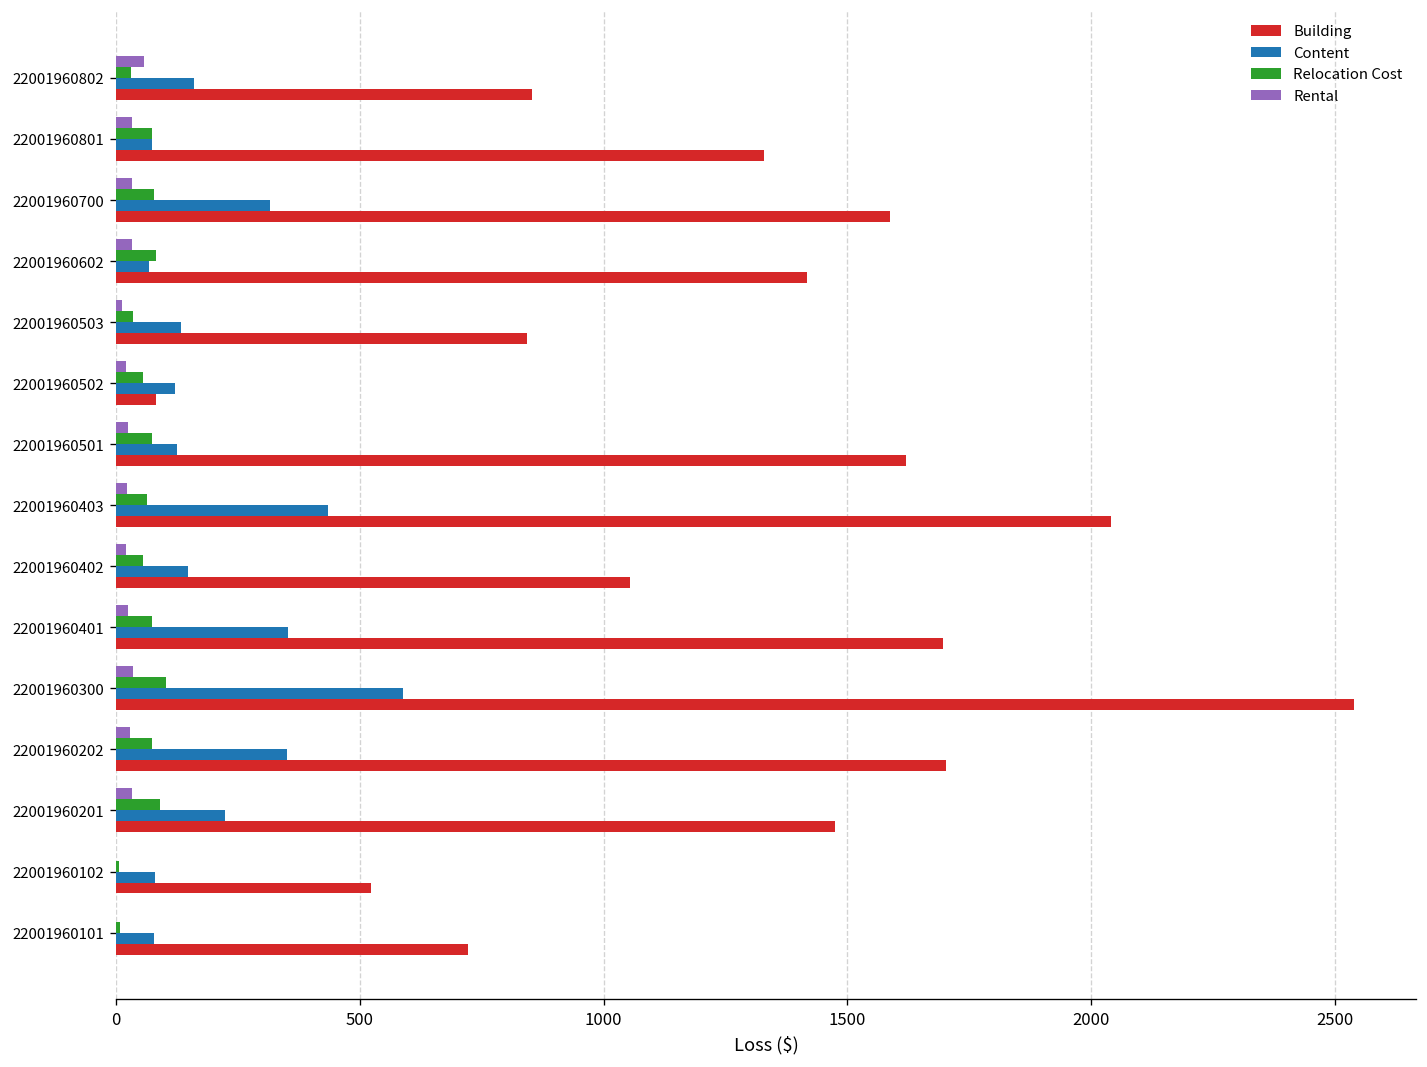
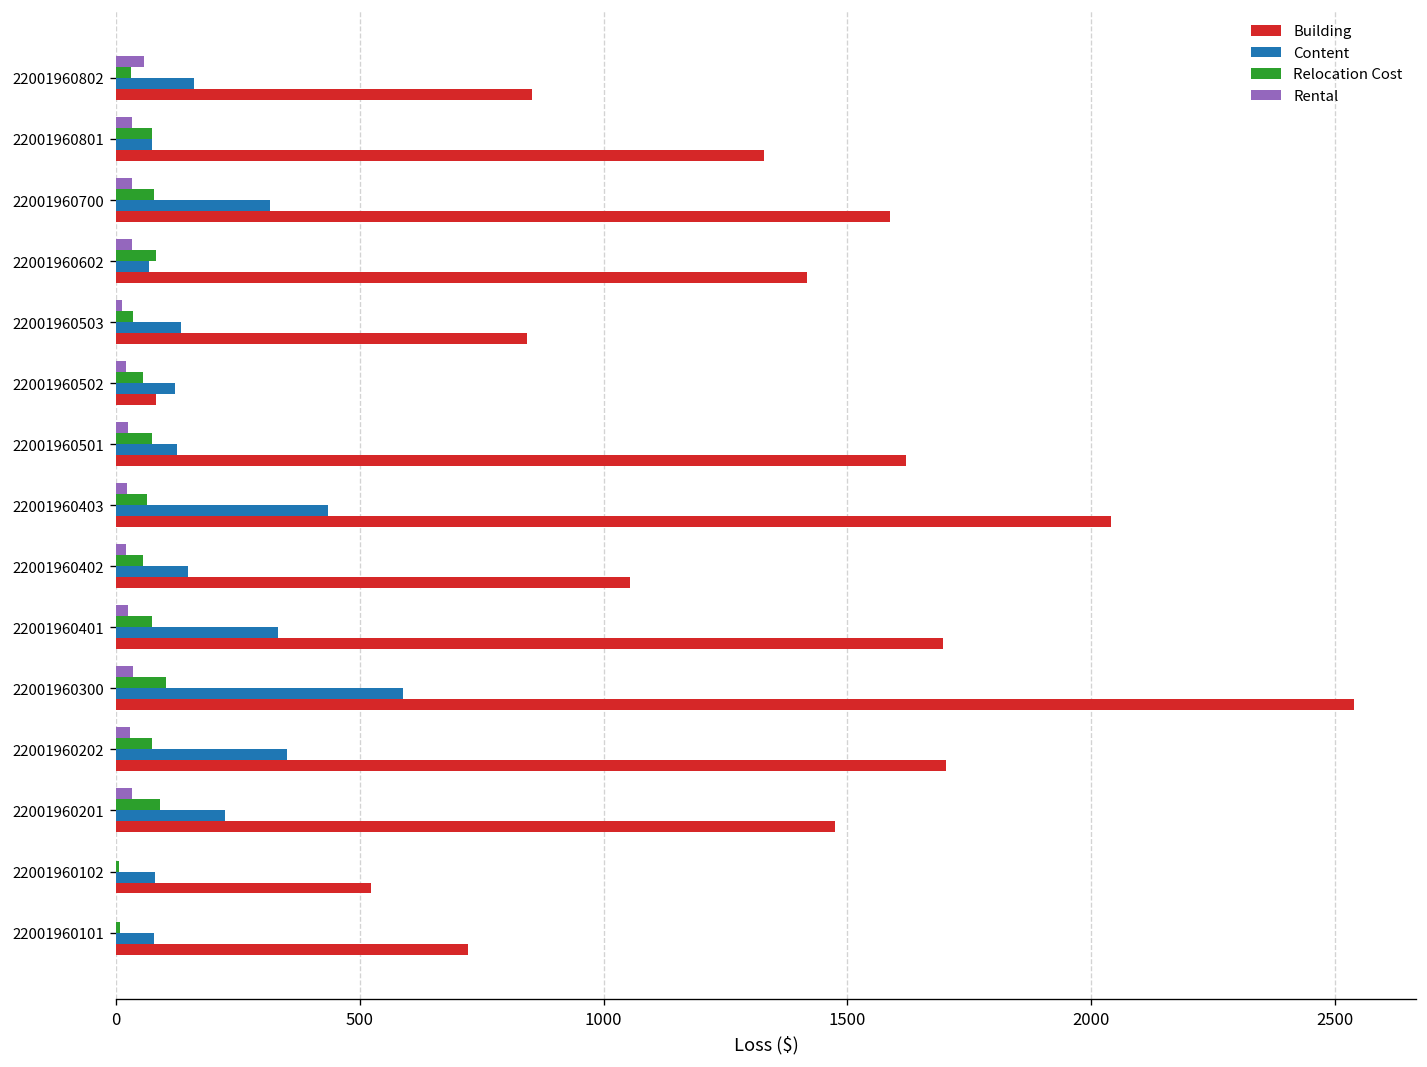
  {
    "Building": {
      "22001960802": 850,
      "22001960801": 1330,
      "22001960700": 1590,
      "22001960602": 1420,
      "22001960503": 840,
      "22001960502": 80,
      "22001960501": 1620,
      "22001960403": 2040,
      "22001960402": 1060,
      "22001960401": 1700,
      "22001960300": 2540,
      "22001960202": 1700,
      "22001960201": 1470,
      "22001960102": 520,
      "22001960101": 720
    },
    "Content": {
      "22001960802": 160,
      "22001960801": 70,
      "22001960700": 320,
      "22001960602": 70,
      "22001960503": 130,
      "22001960502": 120,
      "22001960501": 130,
      "22001960403": 430,
      "22001960402": 150,
-     "22001960401": 350,
+     "22001960401": 330,
      "22001960300": 590,
      "22001960202": 350,
      "22001960201": 220,
      "22001960102": 80,
      "22001960101": 80
    },
    "Relocation Cost": {
      "22001960802": 30,
      "22001960801": 70,
      "22001960700": 80,
      "22001960602": 80,
      "22001960503": 40,
      "22001960502": 60,
      "22001960501": 70,
      "22001960403": 60,
      "22001960402": 60,
      "22001960401": 70,
      "22001960300": 100,
      "22001960202": 80,
      "22001960201": 90,
      "22001960101": 10
    },
    "Rental": {
      "22001960802": 60,
      "22001960801": 30,
      "22001960700": 30,
      "22001960602": 30,
      "22001960503": 10,
      "22001960502": 20,
      "22001960501": 30,
      "22001960403": 20,
      "22001960402": 20,
      "22001960401": 20,
      "22001960300": 40,
      "22001960202": 30,
      "22001960201": 30
    }
  }
